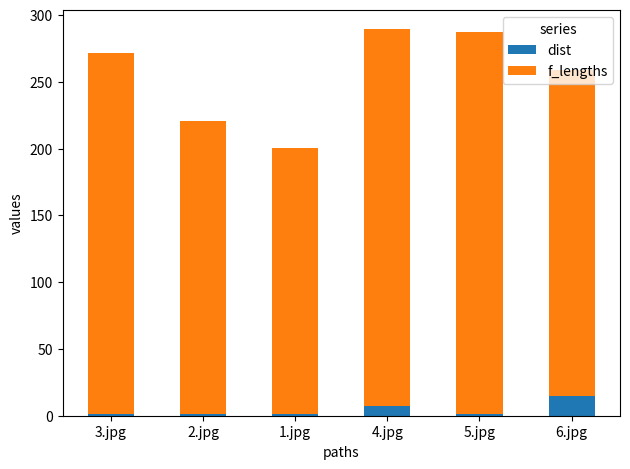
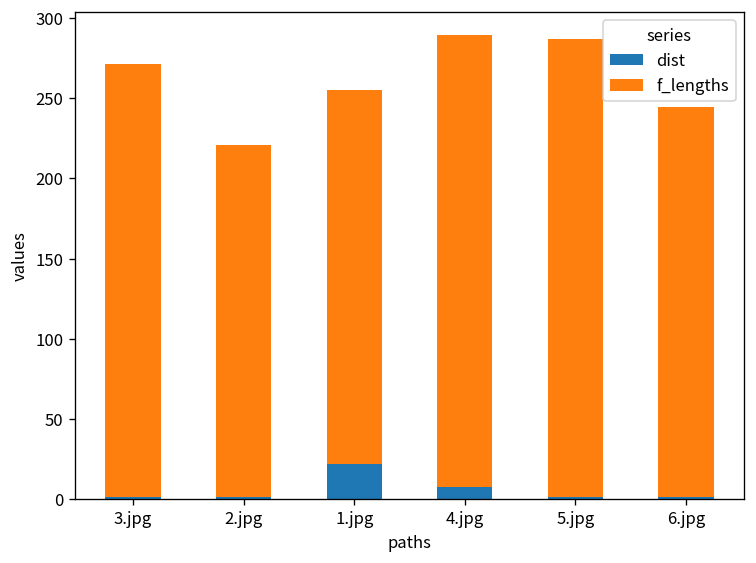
  {
    "dist": {
-     "1.jpg": 1,
+     "1.jpg": 22,
      "4.jpg": 7,
-     "6.jpg": 15
+     "6.jpg": 1
    },
    "f_lengths": {
      "3.jpg": 270,
      "2.jpg": 219,
-     "1.jpg": 200,
+     "1.jpg": 233,
      "4.jpg": 282,
      "5.jpg": 286
    }
  }
